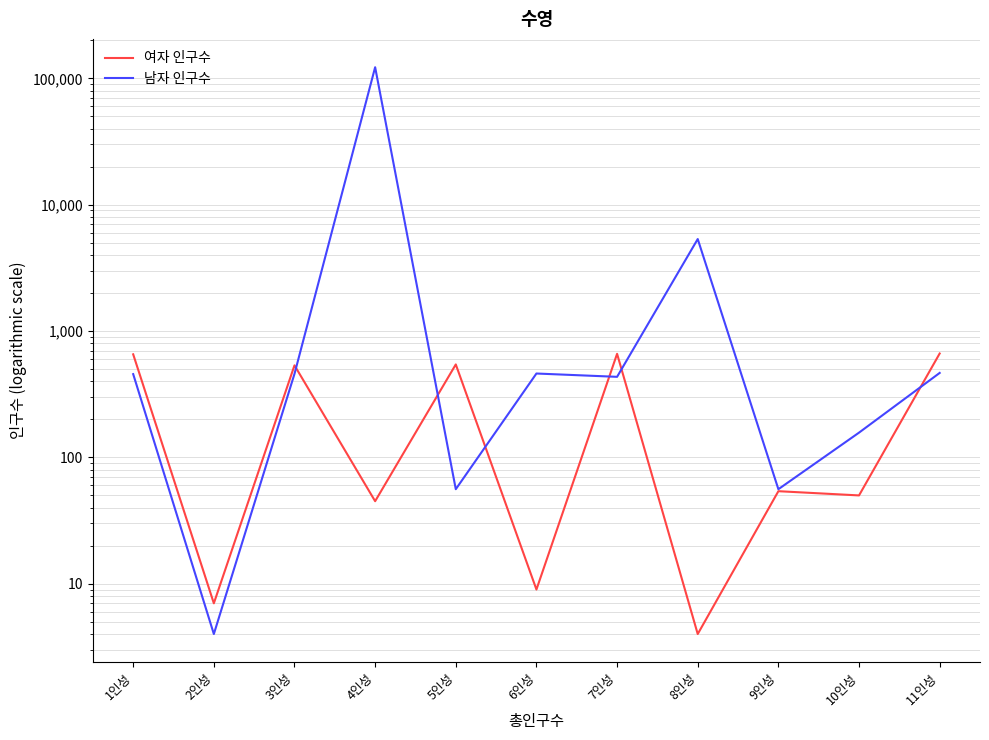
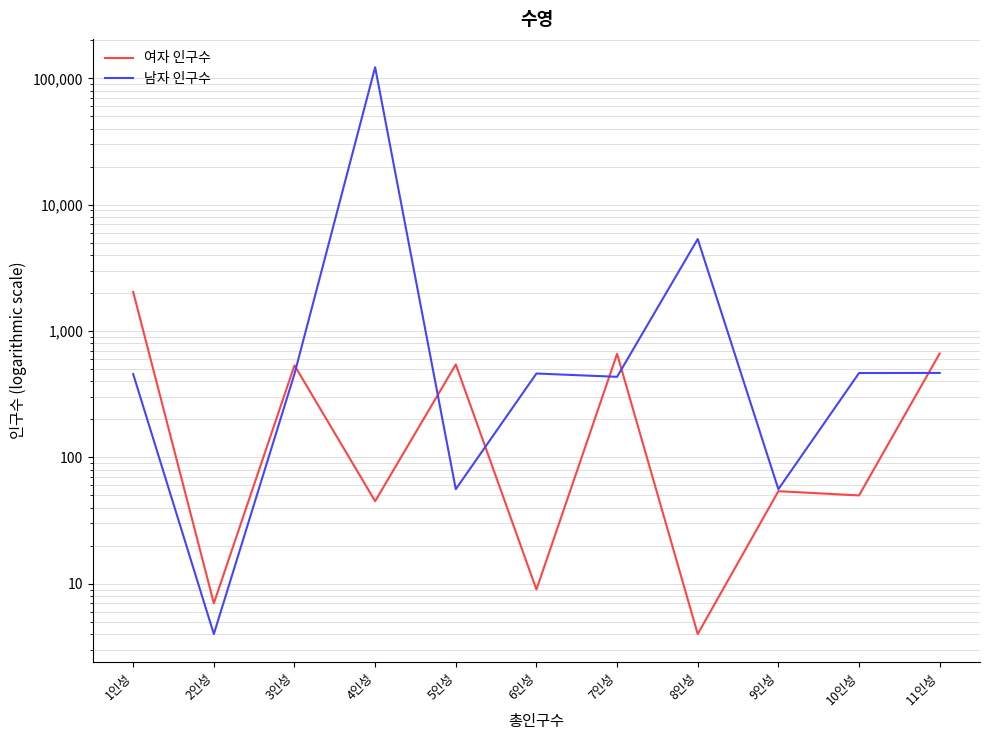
  {
    "여자 인구수": {
-     "1인성": "700",
+     "1인성": "2,000",
      "2인성": "7",
      "3인성": "540",
      "4인성": "45",
      "5인성": "540",
      "6인성": "9",
      "7인성": "700",
      "8인성": "4",
      "10인성": "50",
      "11인성": "700"
    },
    "남자 인구수": {
      "1인성": "460",
      "2인성": "4",
      "3인성": "460",
      "4인성": "120,000",
      "5인성": "60",
      "6인성": "460",
      "7인성": "430",
      "8인성": "5,300",
-     "10인성": "160",
+     "10인성": "470",
      "11인성": "470"
    }
  }
